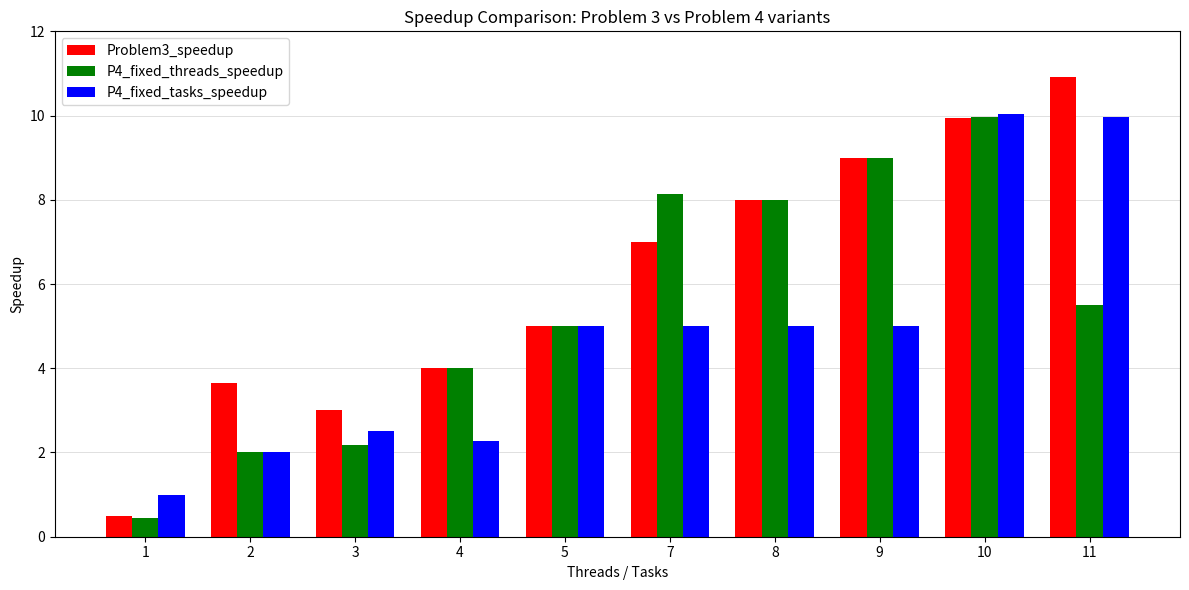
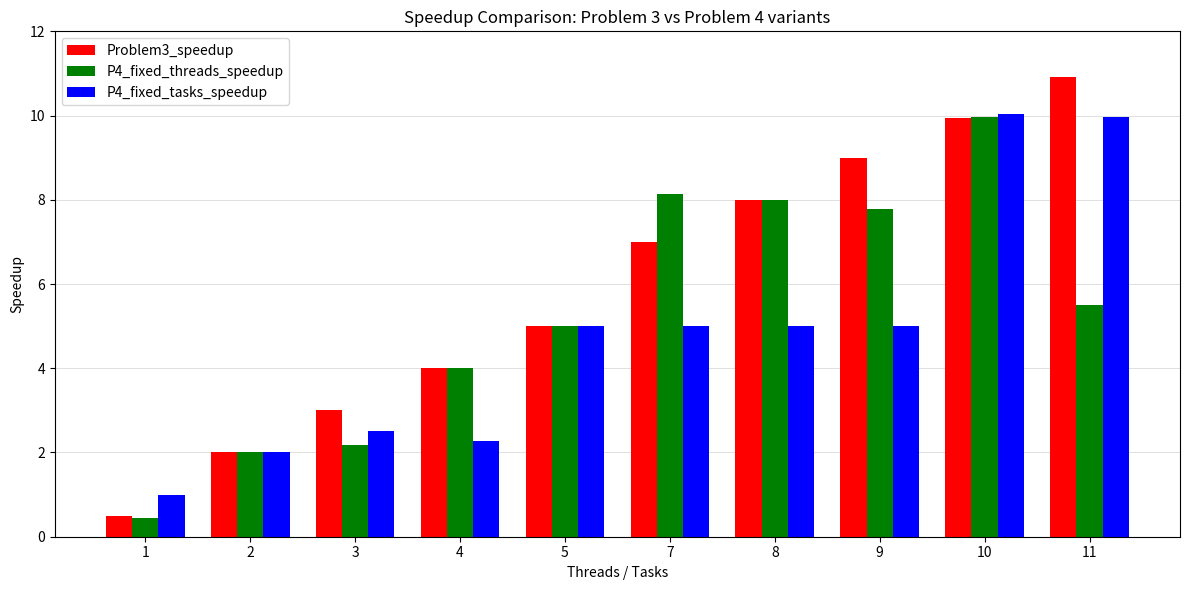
  {
    "Problem3_speedup": {
      "1": 0.5,
-     "2": 3.6,
+     "2": 2.0,
      "3": 3.0,
      "4": 4.0,
      "5": 5.0,
      "7": 7.0,
      "8": 8.0,
      "9": 9.0,
      "10": 10.0,
      "11": 10.9
    },
    "P4_fixed_threads_speedup": {
      "1": 0.5,
      "2": 2.0,
      "3": 2.2,
      "4": 4.0,
      "5": 5.0,
      "7": 8.1,
      "8": 8.0,
-     "9": 9.0,
+     "9": 7.8,
      "10": 10.0,
      "11": 5.5
    },
    "P4_fixed_tasks_speedup": {
      "1": 1.0,
      "2": 2.0,
      "3": 2.5,
      "4": 2.3,
      "5": 5.0,
      "7": 5.0,
      "8": 5.0,
      "9": 5.0,
      "10": 10.0,
      "11": 10.0
    }
  }
